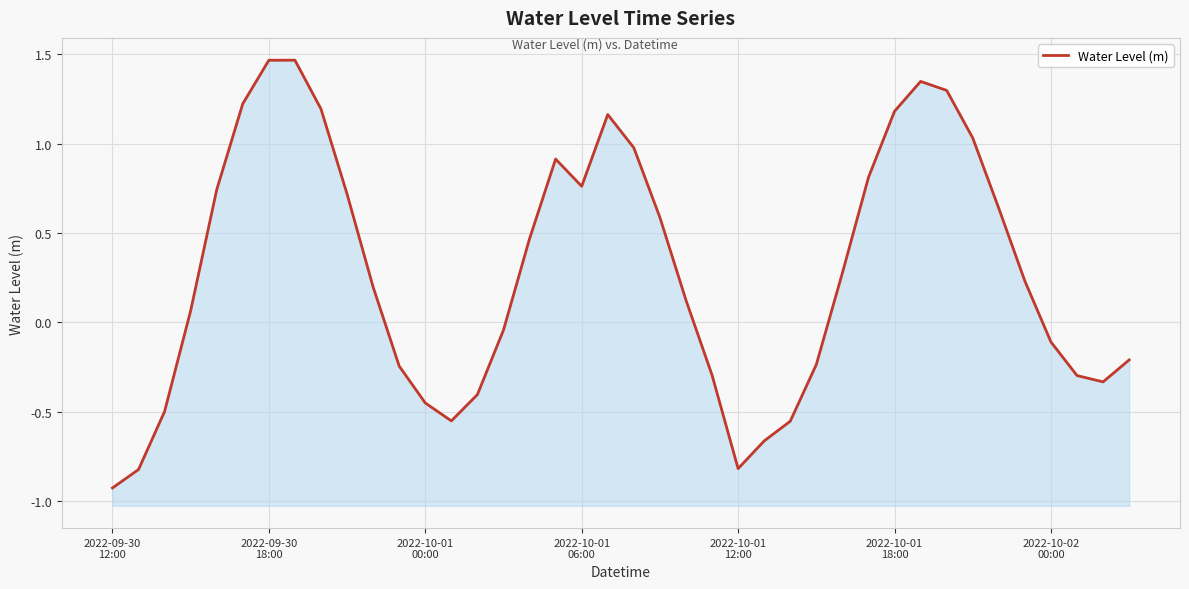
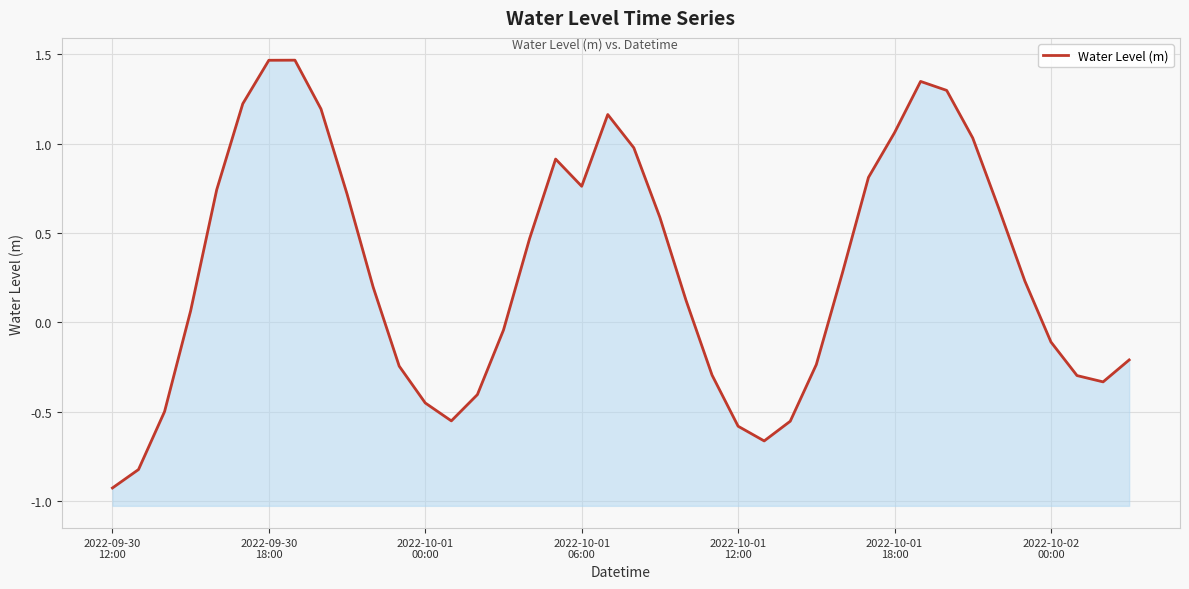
  {
    "2022-09-30 12:00": -0.93,
    "2022-09-30 18:00": 1.47,
    "2022-10-01 00:00": -0.45,
    "2022-10-01 06:00": 0.76,
-   "2022-10-01 12:00": -0.82,
-   "2022-10-01 18:00": 1.18,
+   "2022-10-01 12:00": -0.58,
+   "2022-10-01 18:00": 1.06,
    "2022-10-02 00:00": -0.11
  }
